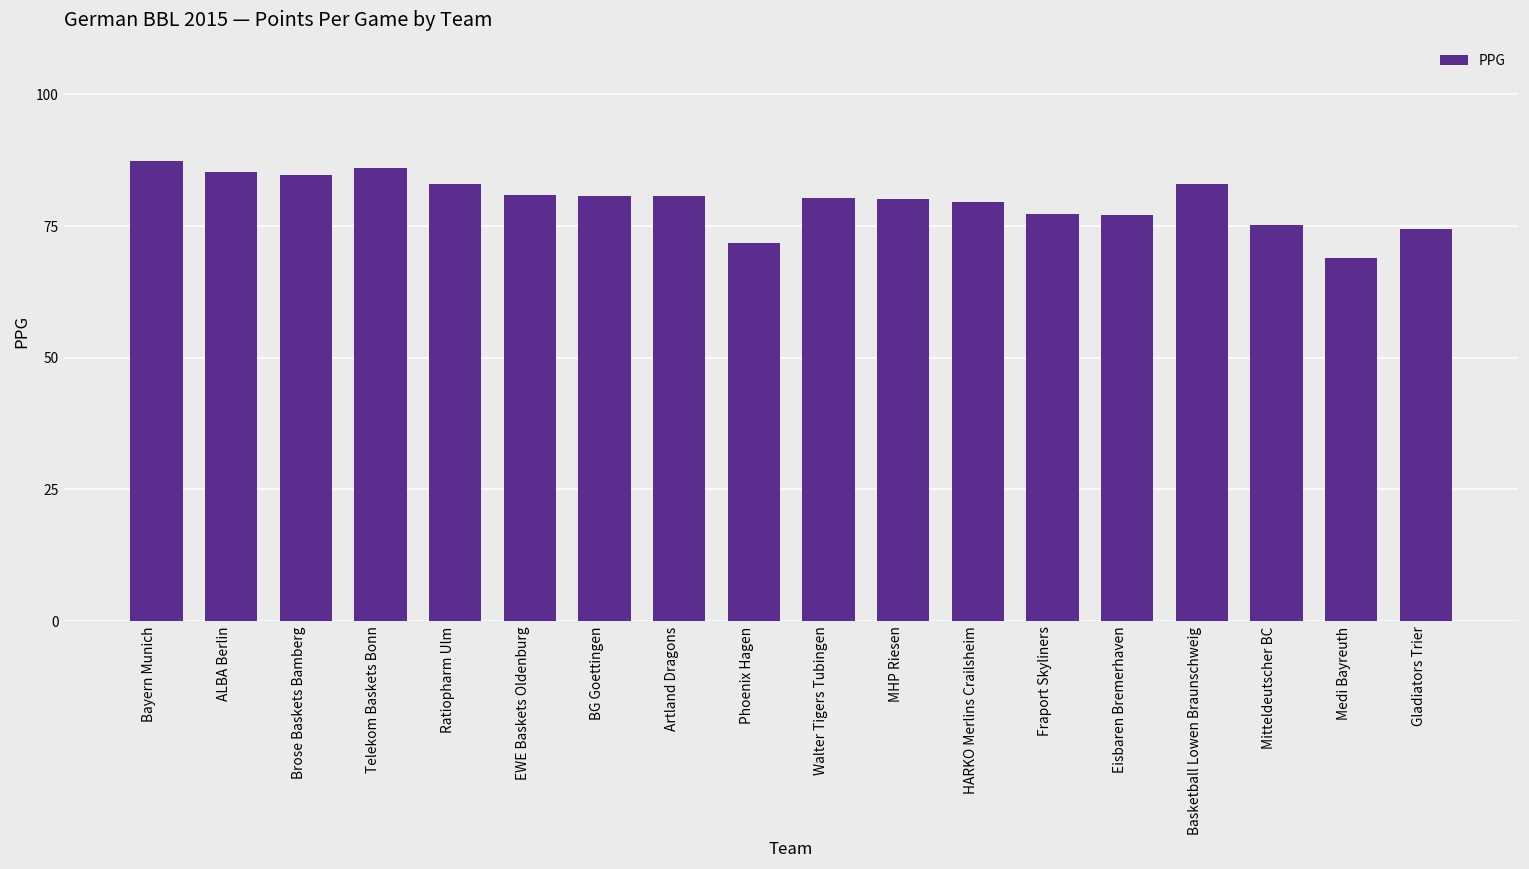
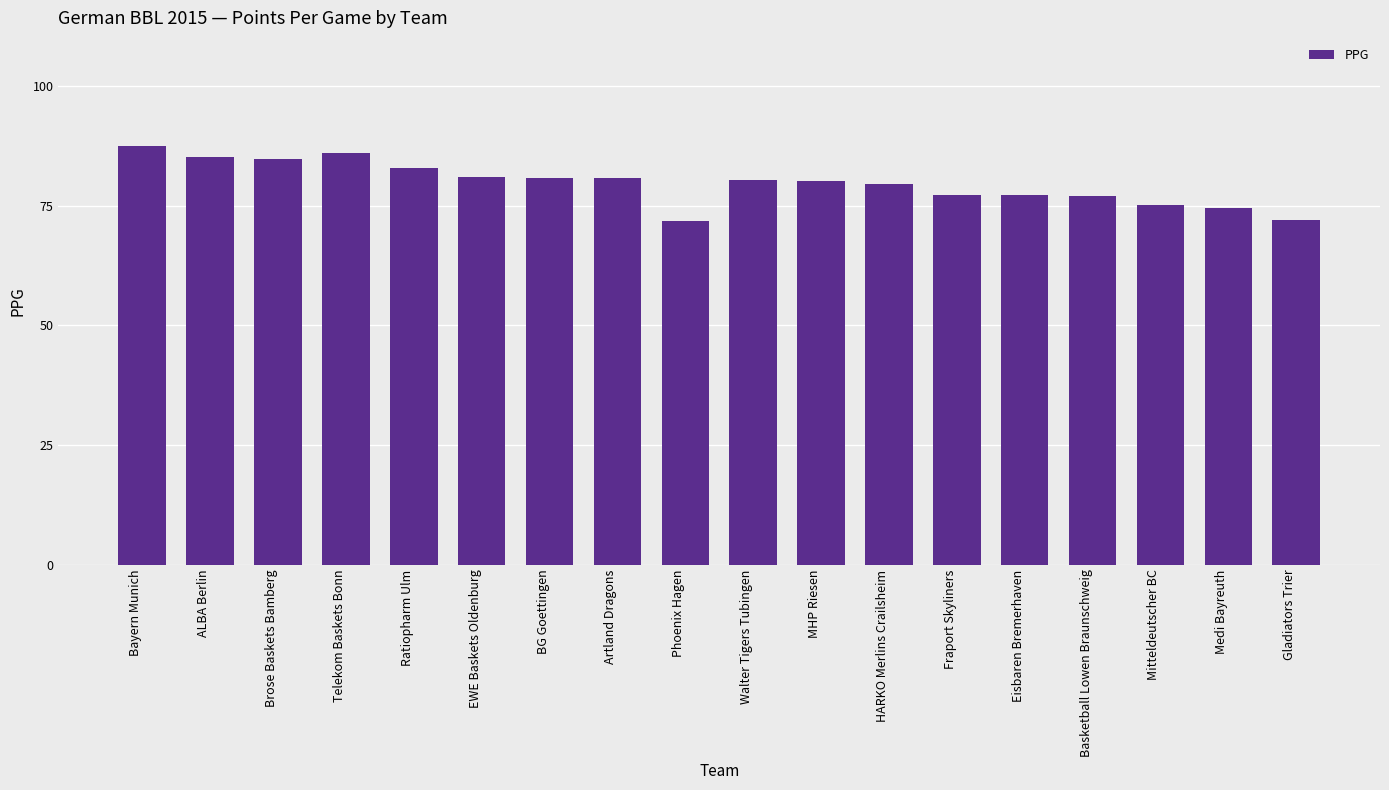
  {
    "Bayern Munich": 87,
    "ALBA Berlin": 85,
    "Brose Baskets Bamberg": 85,
    "Telekom Baskets Bonn": 86,
    "Ratiopharm Ulm": 83,
    "EWE Baskets Oldenburg": 81,
    "BG Goettingen": 81,
    "Artland Dragons": 81,
    "Phoenix Hagen": 72,
    "Walter Tigers Tubingen": 80,
    "MHP Riesen": 80,
    "HARKO Merlins Crailsheim": 80,
    "Fraport Skyliners": 77,
    "Eisbaren Bremerhaven": 77,
-   "Basketball Lowen Braunschweig": 83,
+   "Basketball Lowen Braunschweig": 77,
    "Mitteldeutscher BC": 75,
-   "Medi Bayreuth": 69,
-   "Gladiators Trier": 75
+   "Medi Bayreuth": 75,
+   "Gladiators Trier": 72
  }
